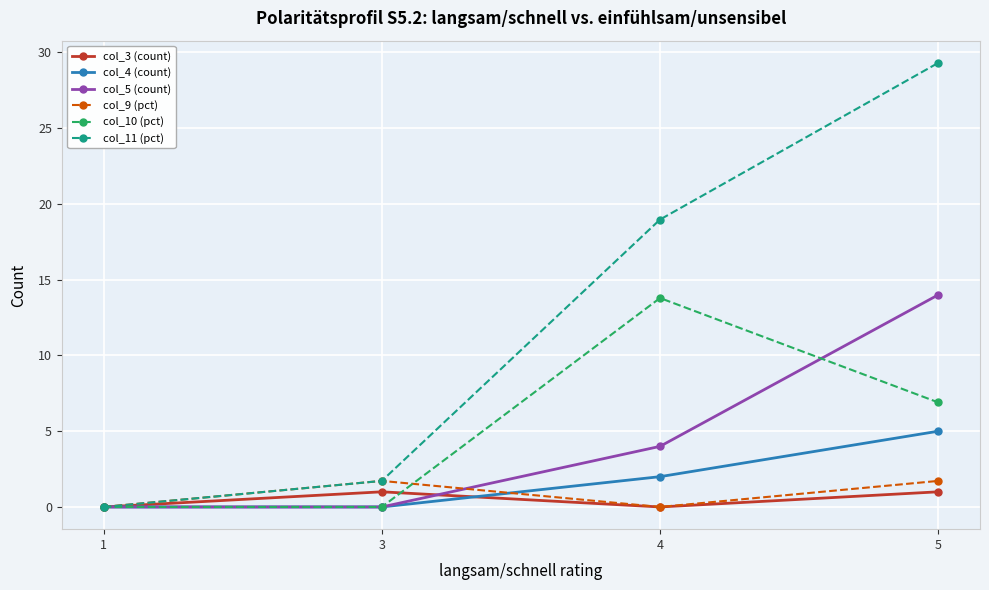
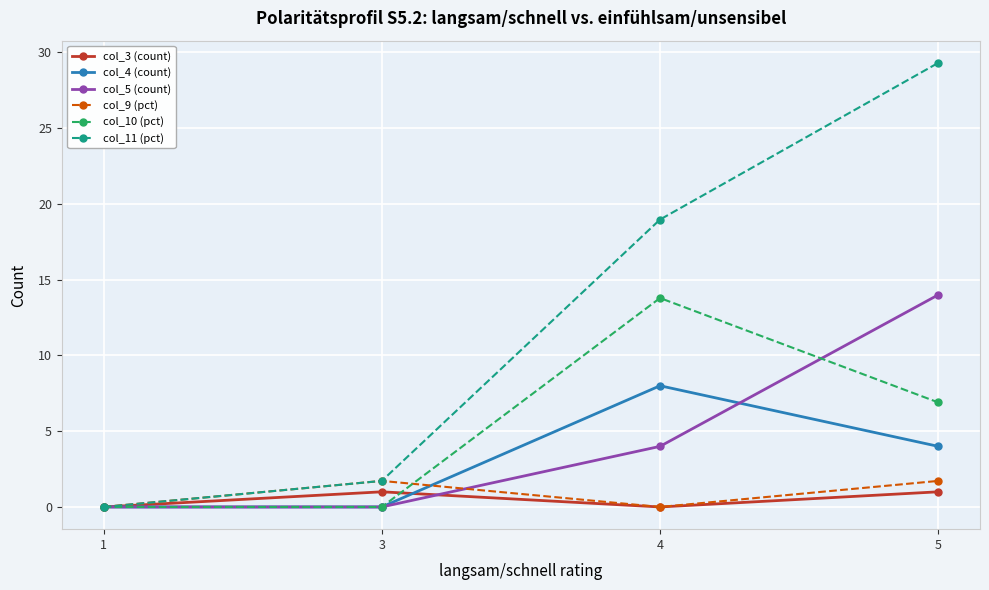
  {
    "col_4 (count)": {
-     "4": 2,
-     "5": 5
+     "4": 8,
+     "5": 4
    },
    "col_5 (count)": {
      "4": 4,
      "5": 14
    }
  }
